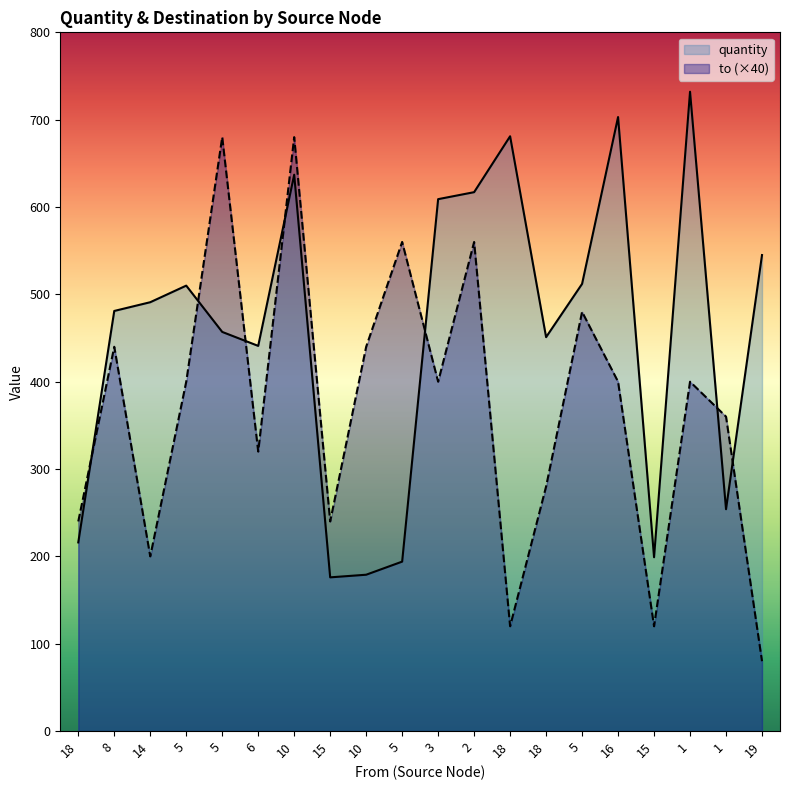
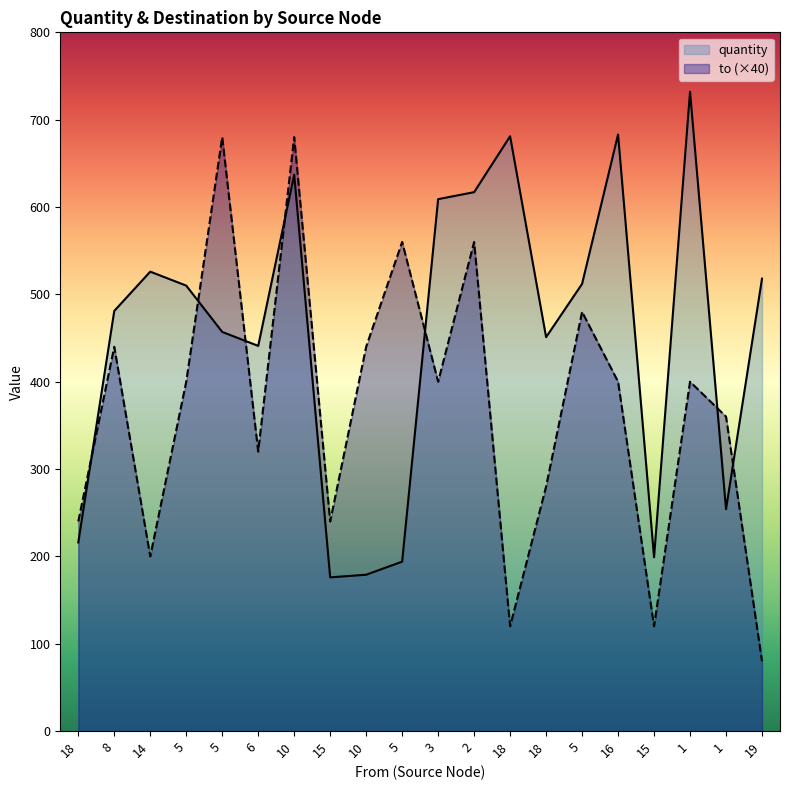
  {
    "quantity": {
      "8": 480,
-     "14": 490,
+     "14": 530,
      "6": 440,
      "3": 610,
      "2": 620,
-     "16": 700,
-     "19": 550
+     "16": 680,
+     "19": 520
    },
    "to (×40)": {
      "8": 440,
      "14": 200,
      "6": 320,
      "3": 400,
      "2": 560,
      "16": 400,
      "19": 80
    }
  }
